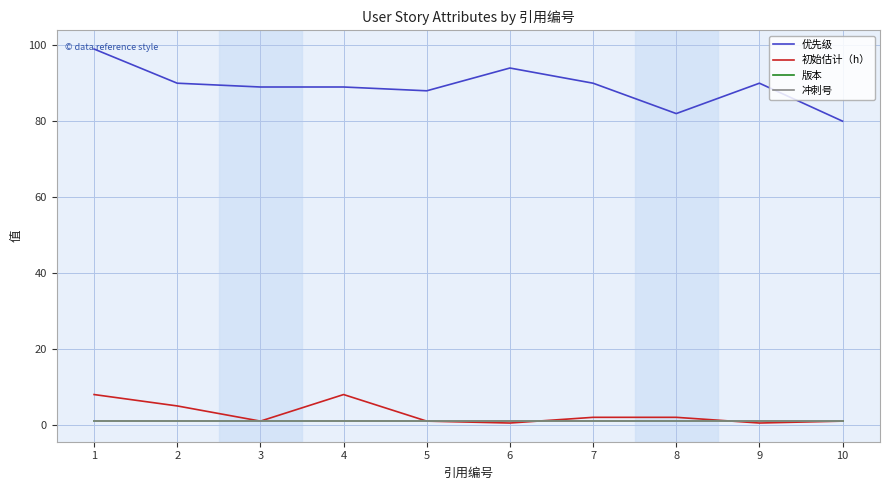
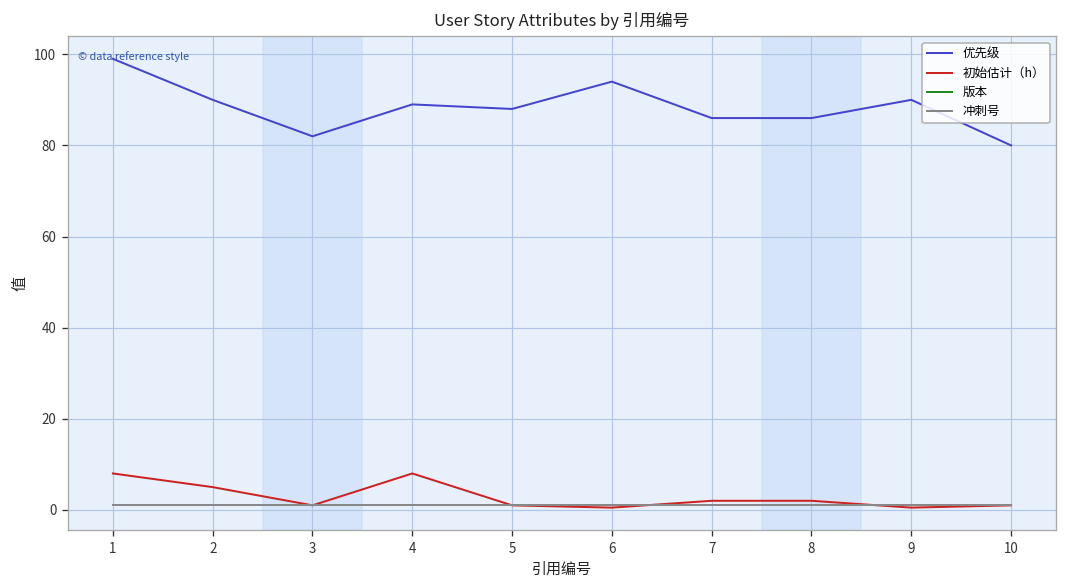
  {
    "优先级": {
      "1": 99,
      "2": 90,
-     "3": 89,
+     "3": 82,
      "4": 89,
      "5": 88,
      "6": 94,
-     "7": 90,
-     "8": 82,
+     "7": 86,
+     "8": 86,
      "9": 90,
      "10": 80
    },
    "初始估计（h）": {
      "1": 8,
      "2": 5,
      "4": 8,
      "7": 2,
      "8": 2
    },
    "冲刺号": {
      "1": 1,
      "2": 1,
      "4": 1,
      "7": 1,
      "8": 1
    }
  }
